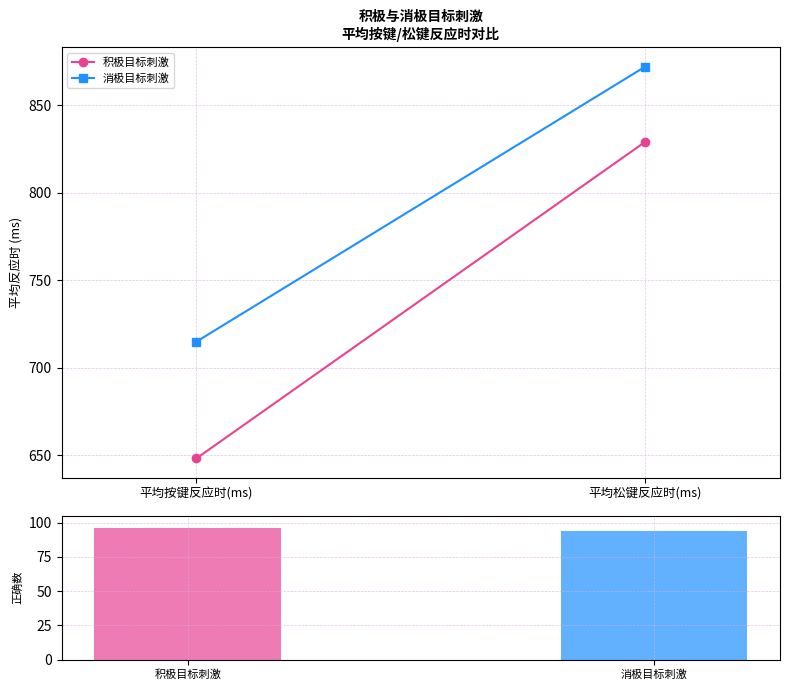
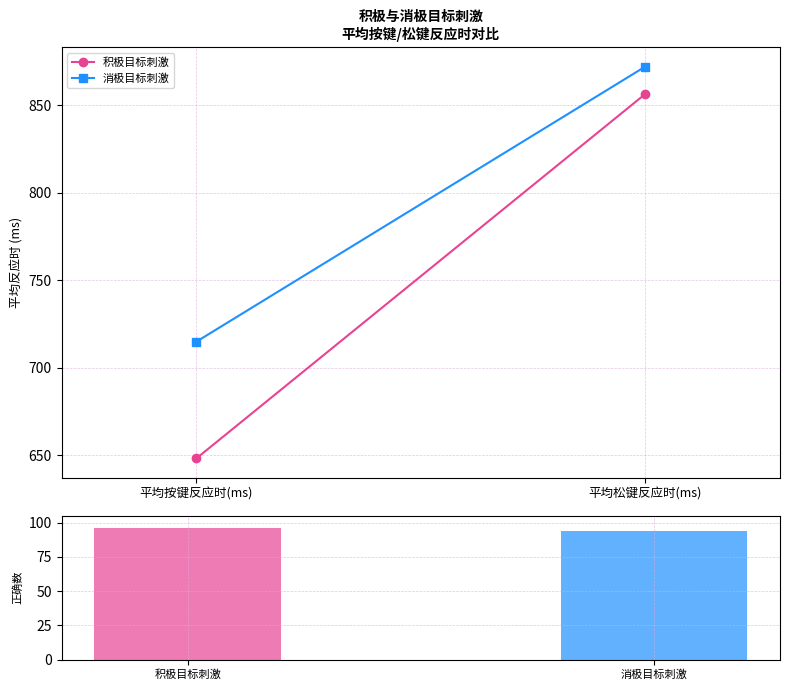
  {
    "积极与消极目标刺激 平均按键/松键反应时对比": {
      "积极目标刺激": {
        "平均按键反应时(ms)": 648,
-       "平均松键反应时(ms)": 829
+       "平均松键反应时(ms)": 856
      },
      "消极目标刺激": {
        "平均按键反应时(ms)": 715,
        "平均松键反应时(ms)": 872
      }
    }
  }
